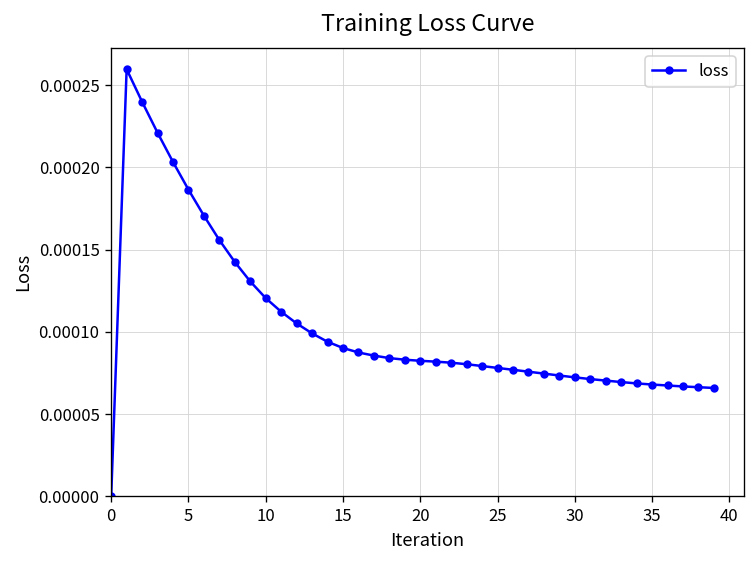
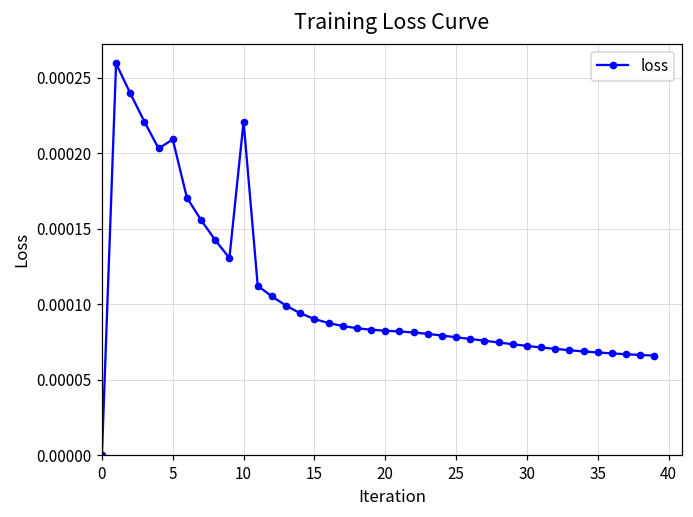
  {
    "0": 0.000000,
-   "5": 0.000186,
-   "10": 0.000121,
+   "5": 0.000209,
+   "10": 0.000221,
    "15": 0.000090,
    "20": 0.000082,
    "25": 0.000078,
    "30": 0.000072,
    "35": 0.000068
  }
